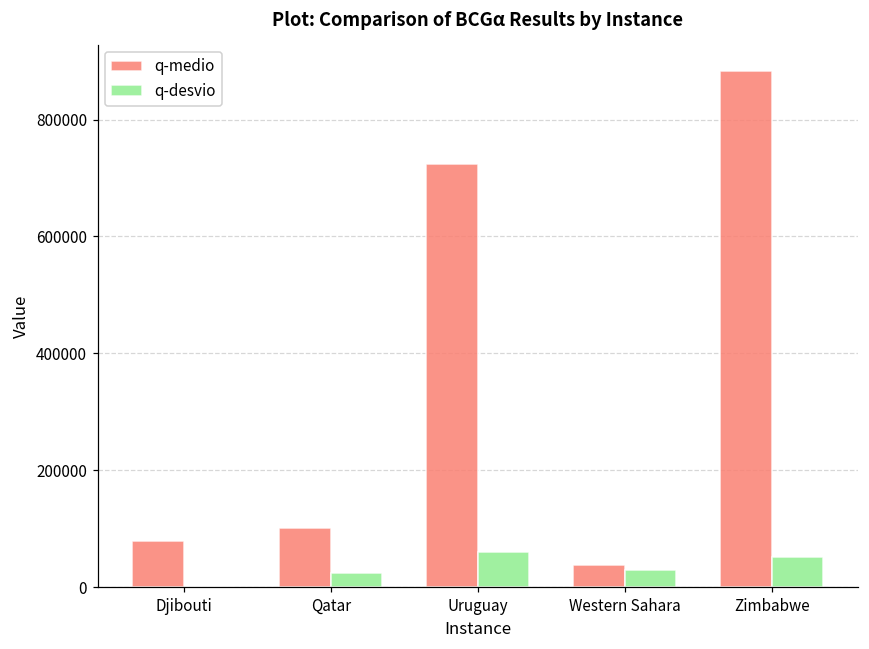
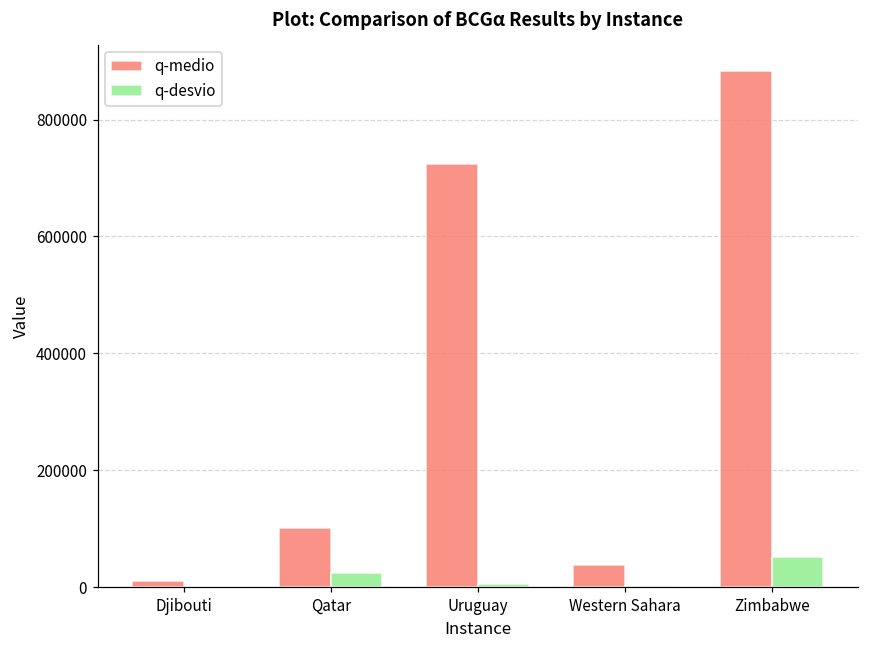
  {
    "q-medio": {
-     "Djibouti": 80000,
+     "Djibouti": 10000,
      "Qatar": 100000,
      "Uruguay": 720000,
      "Western Sahara": 40000,
      "Zimbabwe": 880000
    },
    "q-desvio": {
      "Qatar": 20000,
-     "Uruguay": 60000,
-     "Western Sahara": 30000,
+     "Uruguay": 10000,
+     "Western Sahara": 0,
      "Zimbabwe": 50000
    }
  }
